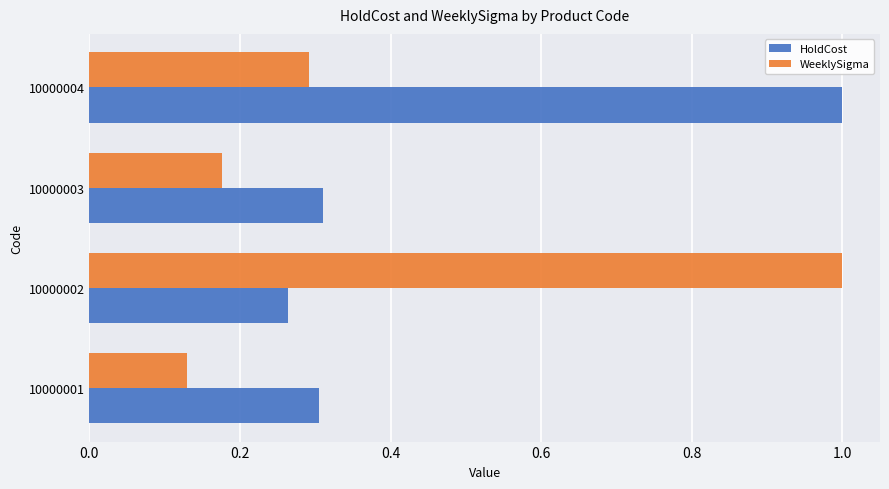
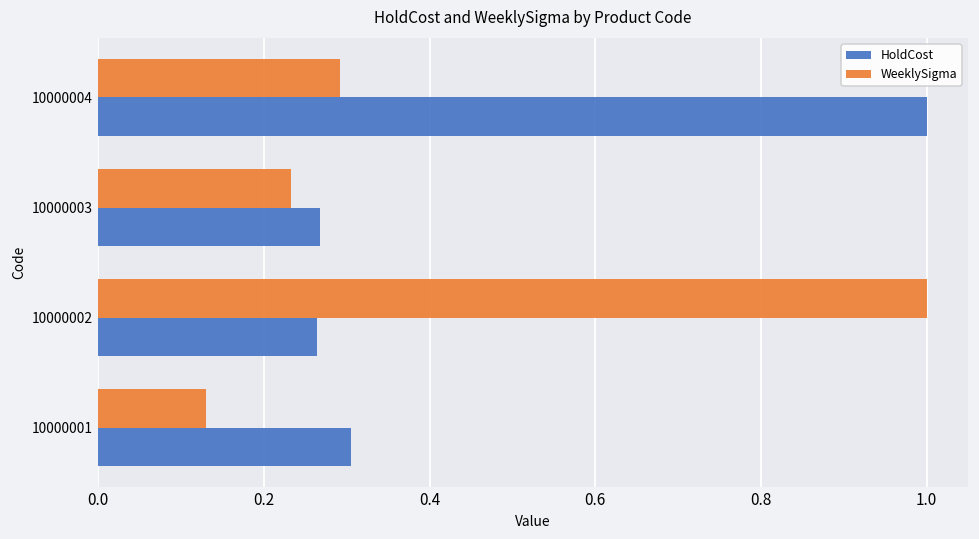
  {
    "HoldCost": {
      "10000004": 1.00,
-     "10000003": 0.31,
+     "10000003": 0.27,
      "10000002": 0.26,
      "10000001": 0.31
    },
    "WeeklySigma": {
      "10000004": 0.29,
-     "10000003": 0.18,
+     "10000003": 0.23,
      "10000002": 1.00,
      "10000001": 0.13
    }
  }
